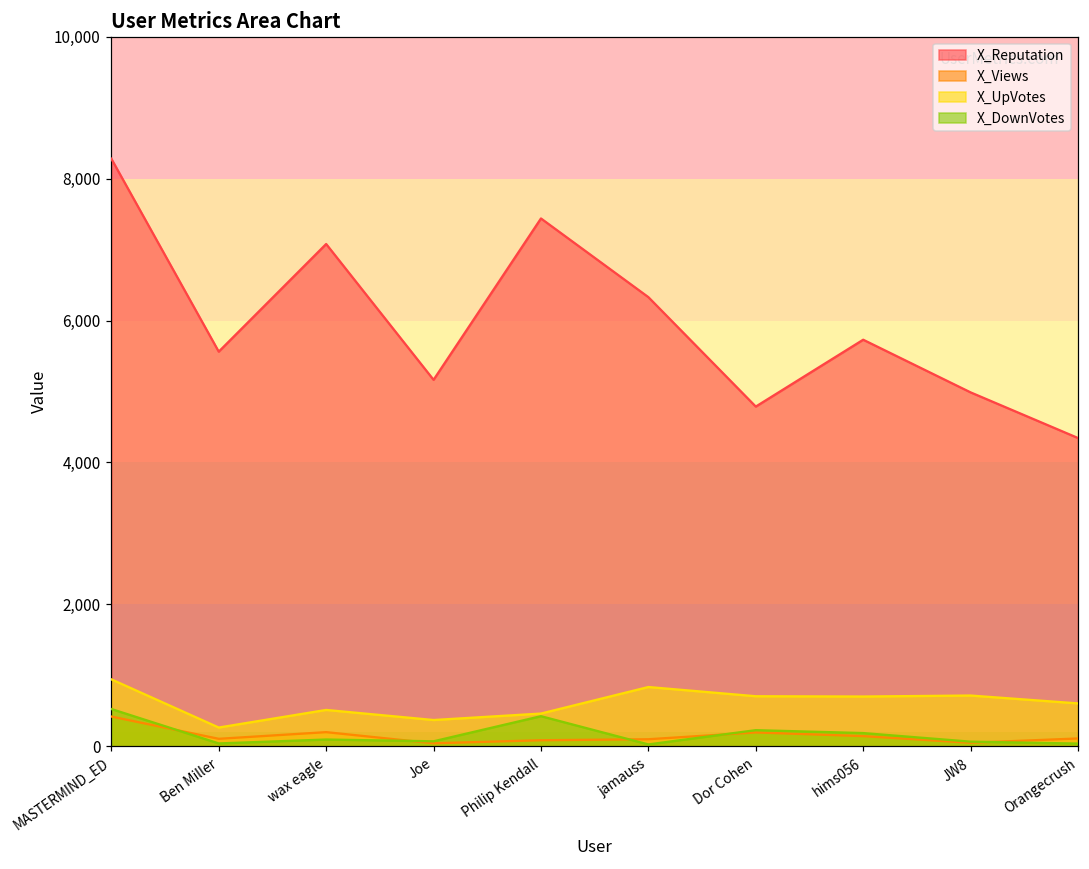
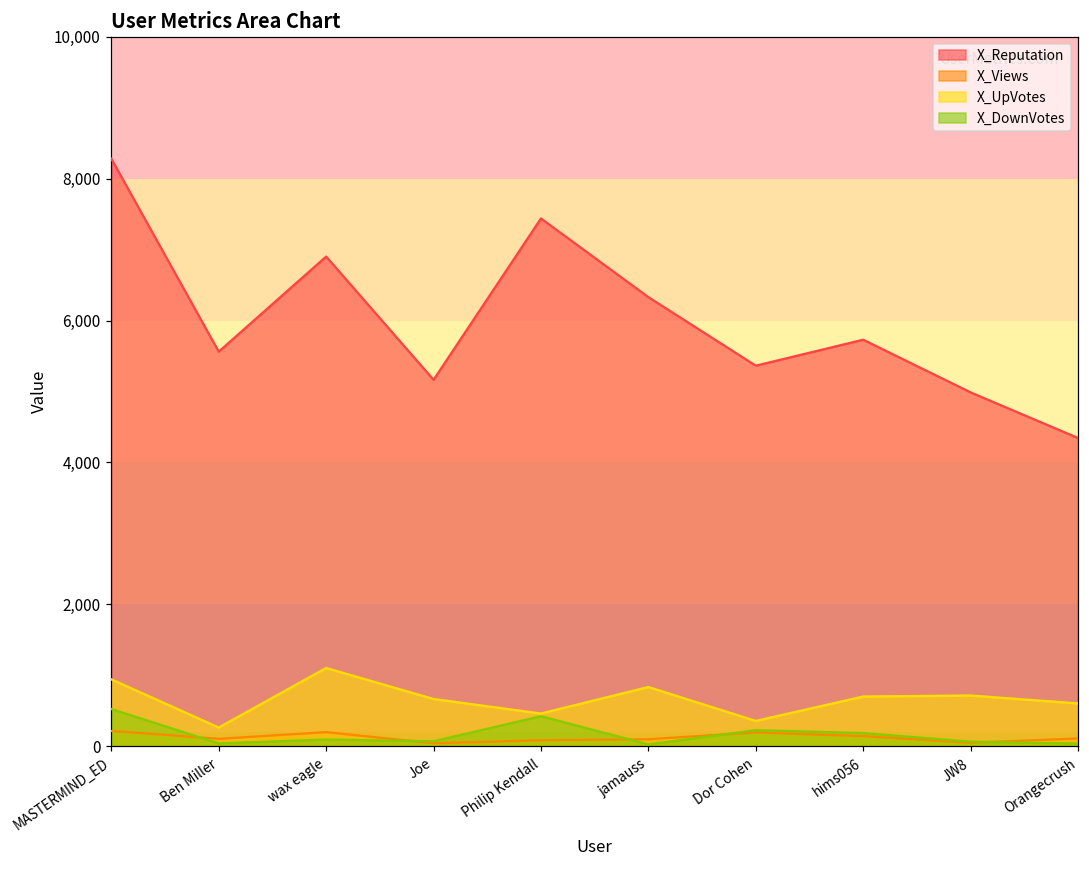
  {
    "X_Reputation": {
      "MASTERMIND_ED": "8,300",
      "Ben Miller": "5,600",
-     "wax eagle": "7,100",
+     "wax eagle": "6,900",
      "Joe": "5,200",
      "Philip Kendall": "7,400",
      "jamauss": "6,300",
-     "Dor Cohen": "4,800",
+     "Dor Cohen": "5,400",
      "hims056": "5,700",
      "JW8": "5,000",
      "Orangecrush": "4,300"
    },
    "X_Views": {
-     "MASTERMIND_ED": "400",
+     "MASTERMIND_ED": "200",
      "Ben Miller": "100",
      "wax eagle": "200",
      "Philip Kendall": "100",
      "jamauss": "100",
      "hims056": "100",
      "Orangecrush": "100"
    },
    "X_UpVotes": {
      "MASTERMIND_ED": "900",
      "Ben Miller": "300",
-     "wax eagle": "500",
-     "Joe": "400",
+     "wax eagle": "1,100",
+     "Joe": "700",
      "jamauss": "800",
-     "Dor Cohen": "700",
+     "Dor Cohen": "400",
      "hims056": "700",
      "JW8": "700",
      "Orangecrush": "600"
    },
    "X_DownVotes": {
      "MASTERMIND_ED": "500",
      "Ben Miller": "0",
      "wax eagle": "100",
      "jamauss": "0",
      "hims056": "200",
      "Orangecrush": "0"
    }
  }
